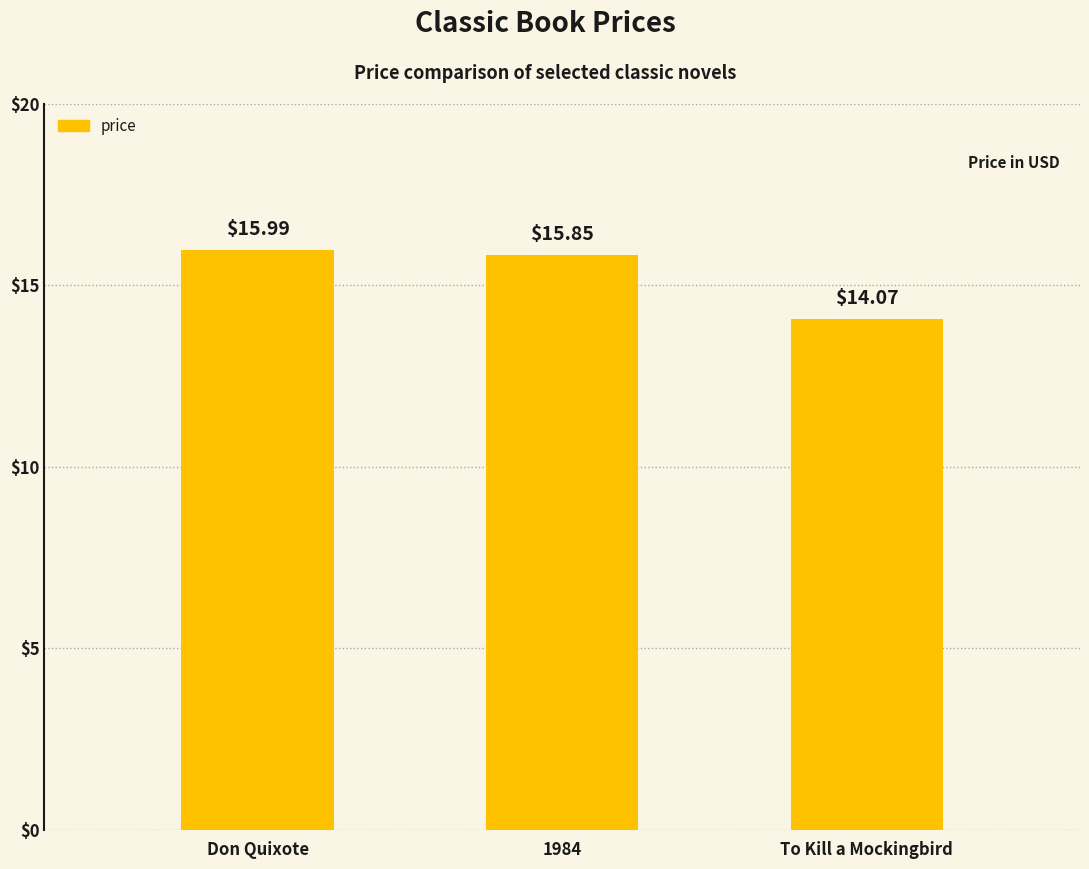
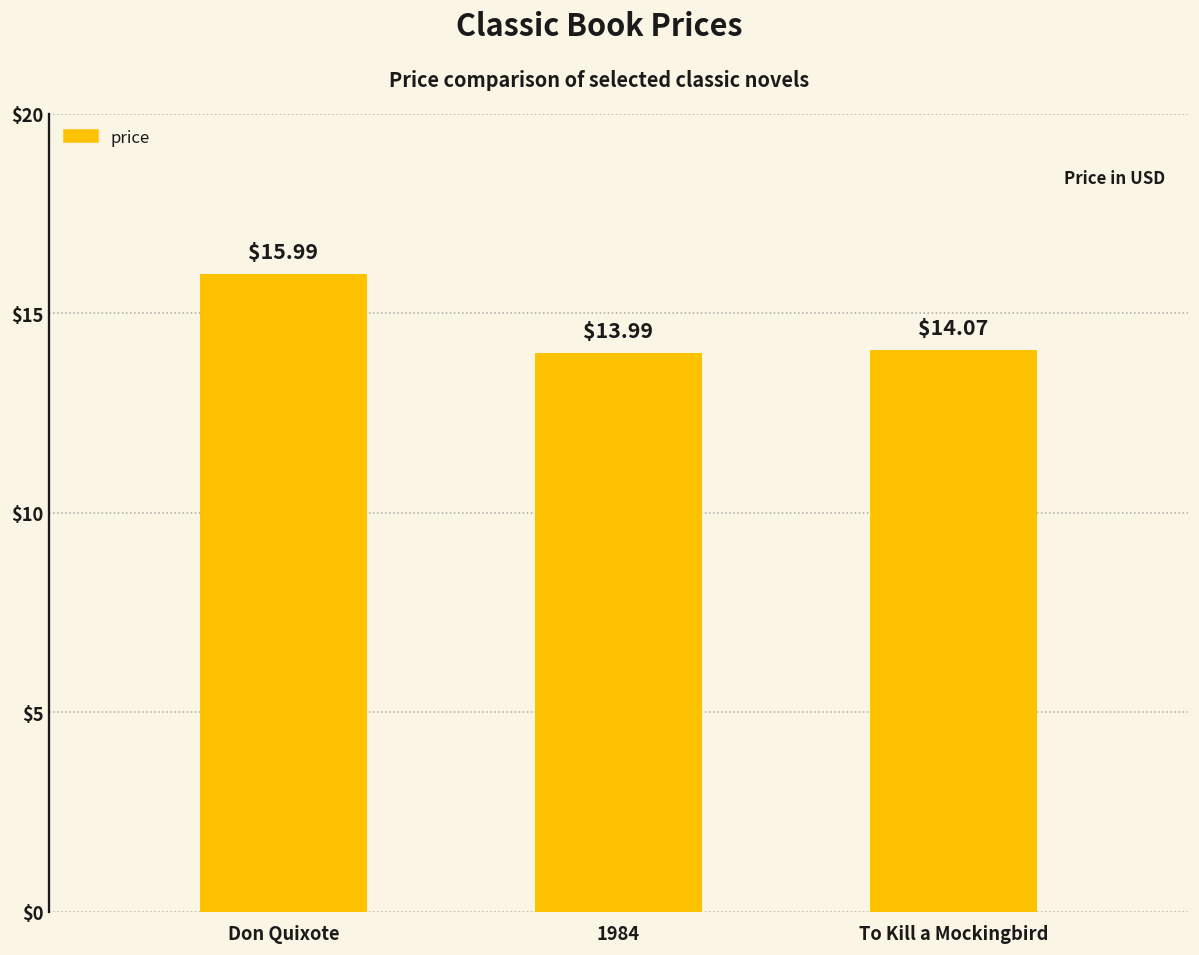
  {
    "Don Quixote": "$15.99",
-   "1984": "$15.85",
+   "1984": "$13.99",
    "To Kill a Mockingbird": "$14.07"
  }
